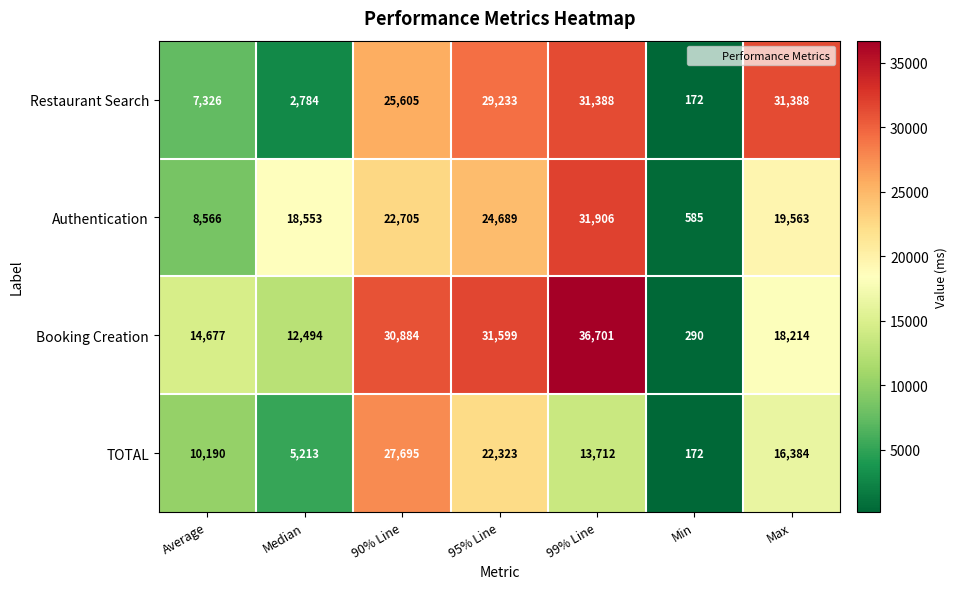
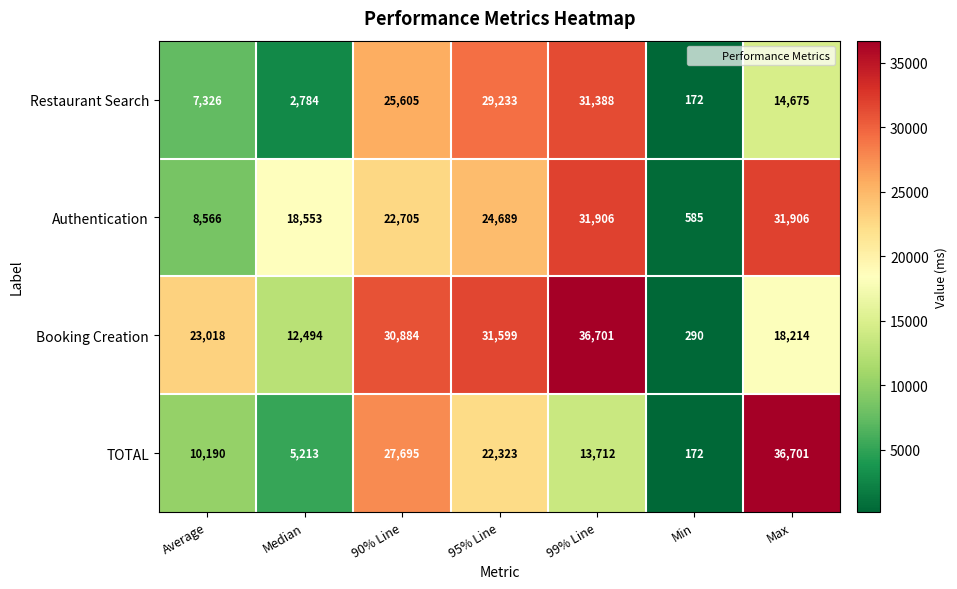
  {
    "Restaurant Search": {
      "Average": "7,326",
      "Median": "2,784",
      "90% Line": "25,605",
      "95% Line": "29,233",
      "99% Line": "31,388",
      "Min": "172",
-     "Max": "31,388"
+     "Max": "14,675"
    },
    "Authentication": {
      "Average": "8,566",
      "Median": "18,553",
      "90% Line": "22,705",
      "95% Line": "24,689",
      "99% Line": "31,906",
      "Min": "585",
-     "Max": "19,563"
+     "Max": "31,906"
    },
    "Booking Creation": {
-     "Average": "14,677",
+     "Average": "23,018",
      "Median": "12,494",
      "90% Line": "30,884",
      "95% Line": "31,599",
      "99% Line": "36,701",
      "Min": "290",
      "Max": "18,214"
    },
    "TOTAL": {
      "Average": "10,190",
      "Median": "5,213",
      "90% Line": "27,695",
      "95% Line": "22,323",
      "99% Line": "13,712",
      "Min": "172",
-     "Max": "16,384"
+     "Max": "36,701"
    }
  }
